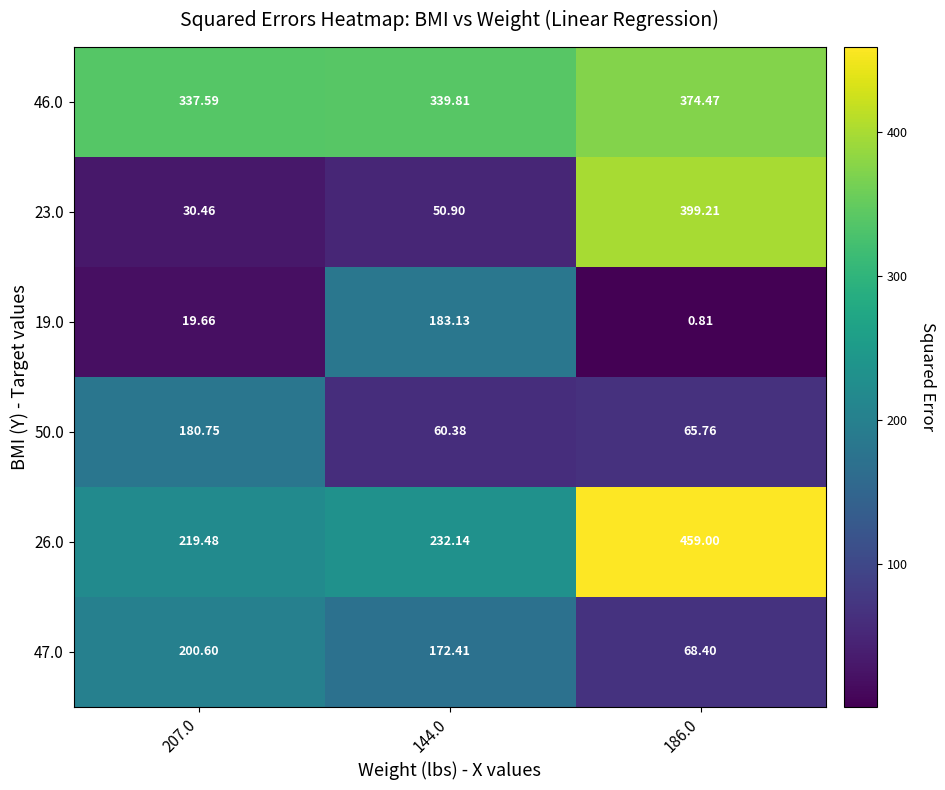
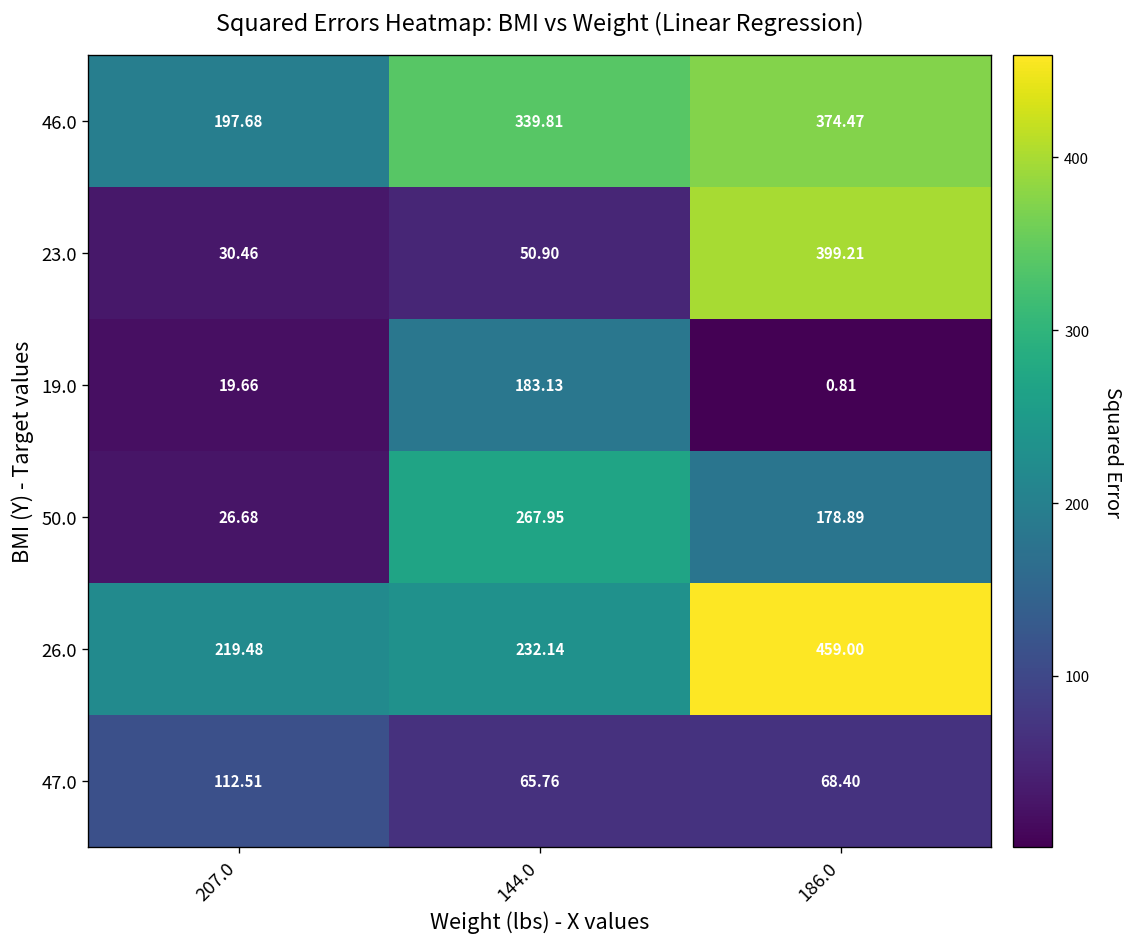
  {
    "46.0": {
-     "207.0": 337.59,
+     "207.0": 197.68,
      "144.0": 339.81,
      "186.0": 374.47
    },
    "23.0": {
      "207.0": 30.46,
      "144.0": 50.90,
      "186.0": 399.21
    },
    "19.0": {
      "207.0": 19.66,
      "144.0": 183.13,
      "186.0": 0.81
    },
    "50.0": {
-     "207.0": 180.75,
-     "144.0": 60.38,
-     "186.0": 65.76
+     "207.0": 26.68,
+     "144.0": 267.95,
+     "186.0": 178.89
    },
    "26.0": {
      "207.0": 219.48,
      "144.0": 232.14,
      "186.0": 459.00
    },
    "47.0": {
-     "207.0": 200.60,
-     "144.0": 172.41,
+     "207.0": 112.51,
+     "144.0": 65.76,
      "186.0": 68.40
    }
  }
